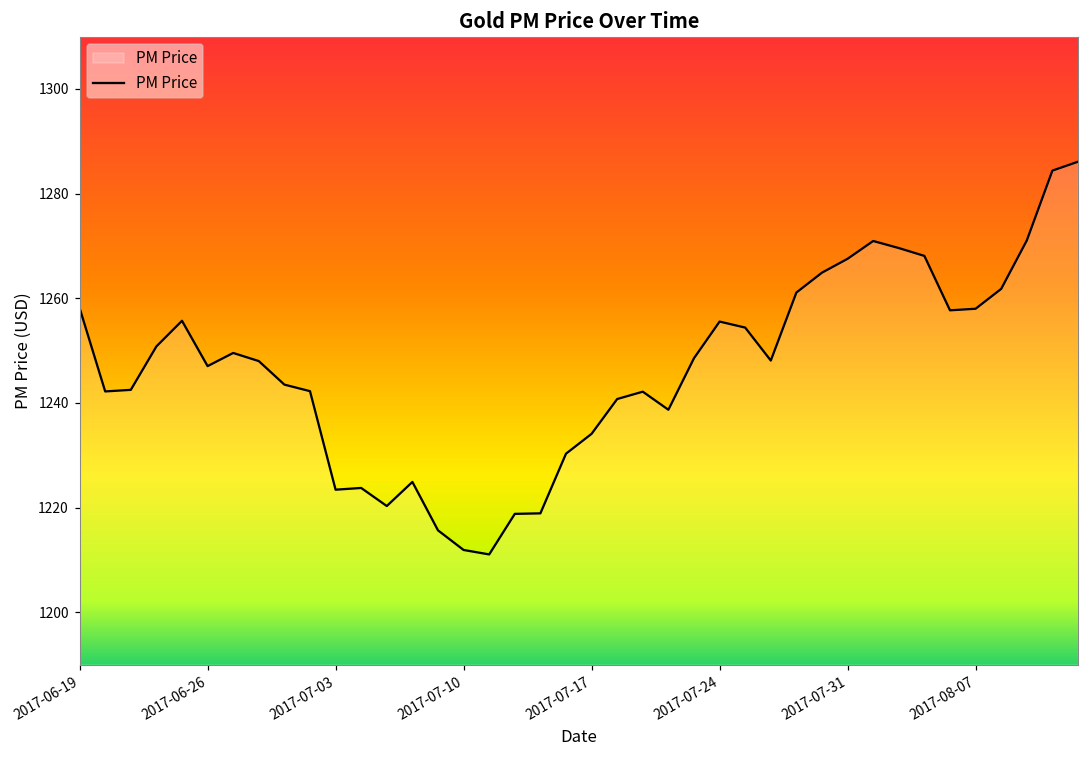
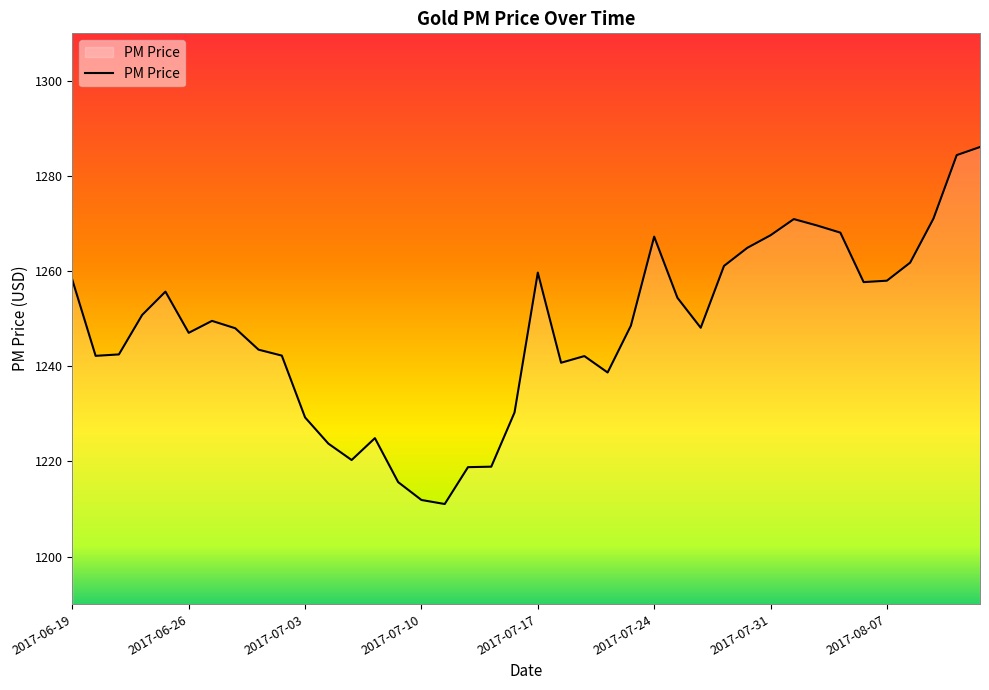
  {
    "2017-06-19": 1258,
    "2017-06-26": 1247,
-   "2017-07-03": 1223,
+   "2017-07-03": 1229,
    "2017-07-10": 1212,
-   "2017-07-17": 1234,
-   "2017-07-24": 1256,
+   "2017-07-17": 1260,
+   "2017-07-24": 1267,
    "2017-07-31": 1268,
    "2017-08-07": 1258
  }
